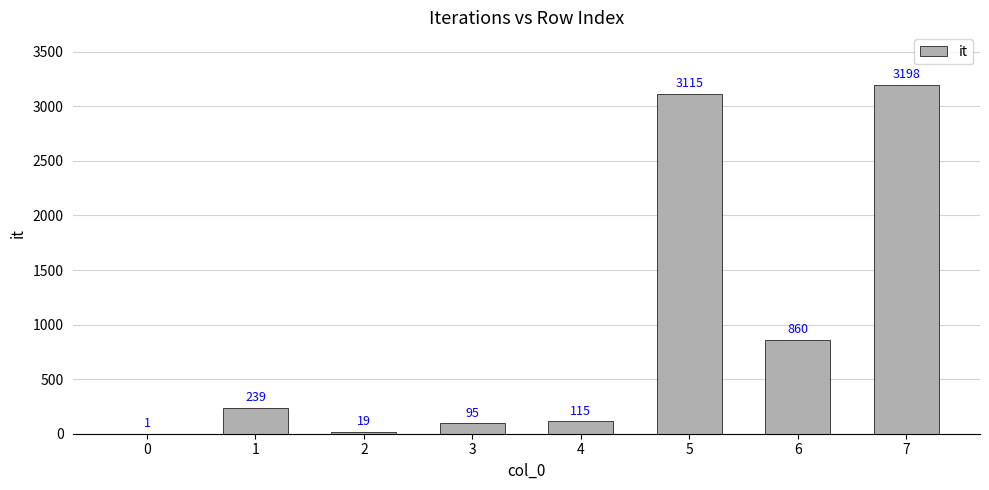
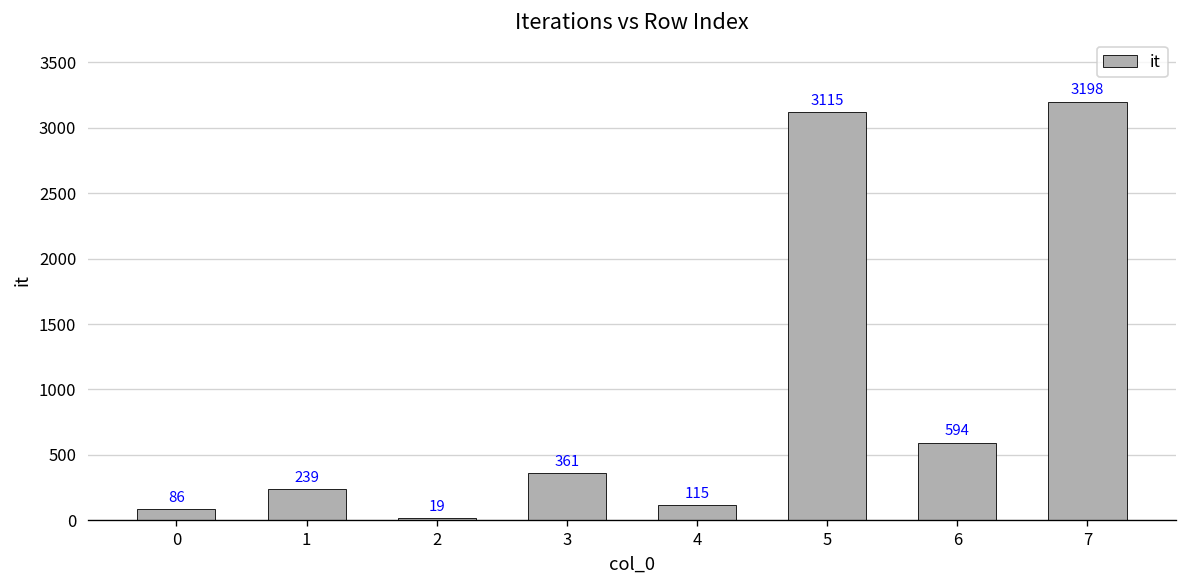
  {
-   "0": 1,
+   "0": 86,
    "1": 239,
    "2": 19,
-   "3": 95,
+   "3": 361,
    "4": 115,
    "5": 3115,
-   "6": 860,
+   "6": 594,
    "7": 3198
  }
